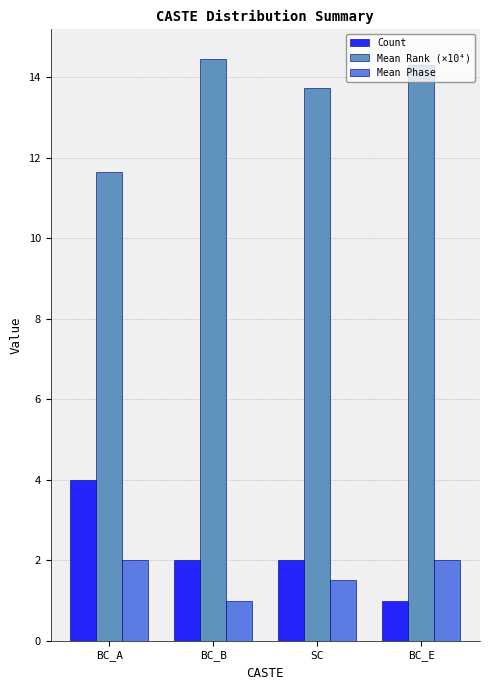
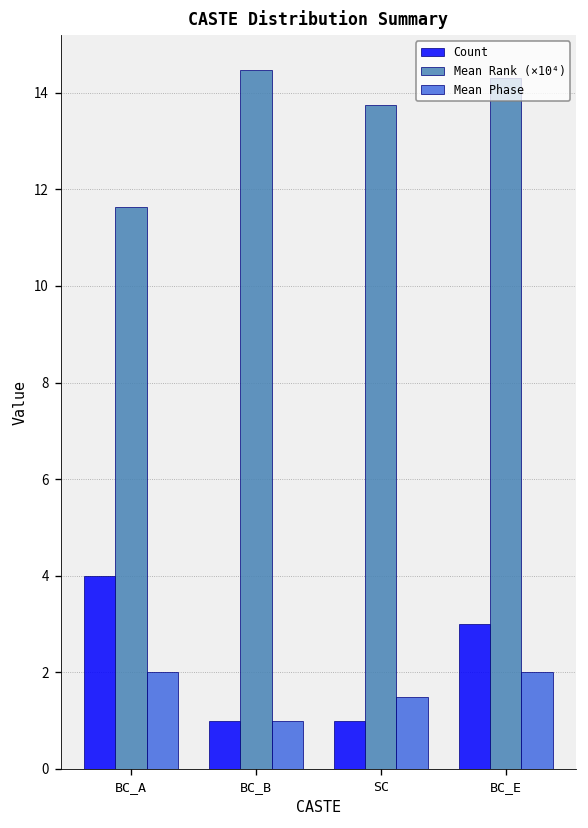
  {
    "Count": {
      "BC_A": 4,
-     "BC_B": 2,
-     "SC": 2,
-     "BC_E": 1
+     "BC_B": 1,
+     "SC": 1,
+     "BC_E": 3
    }
  }
